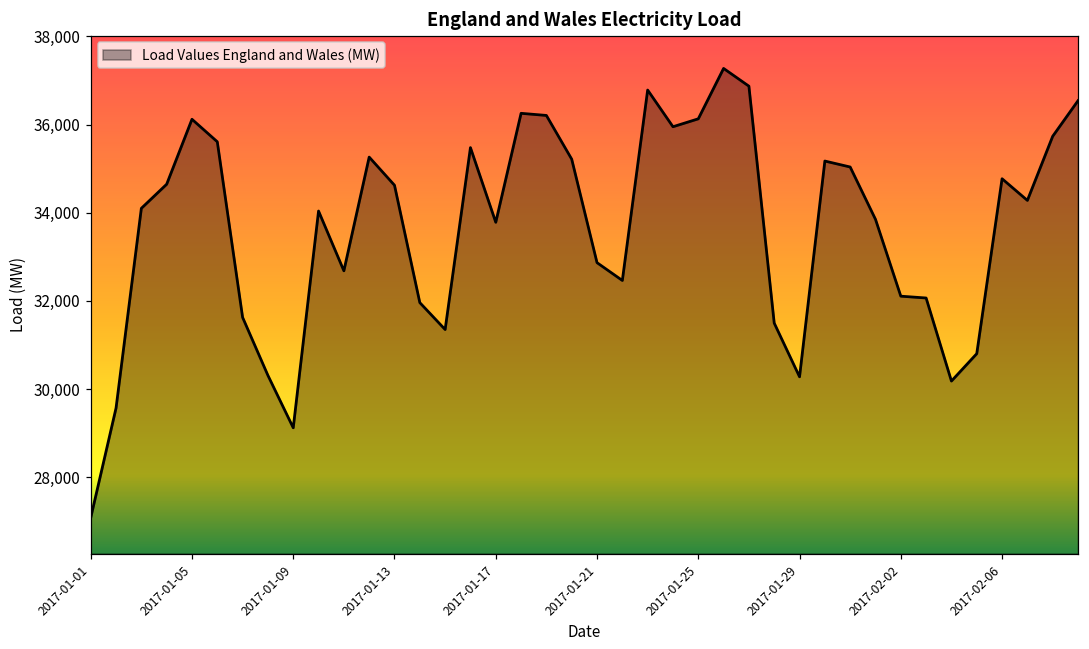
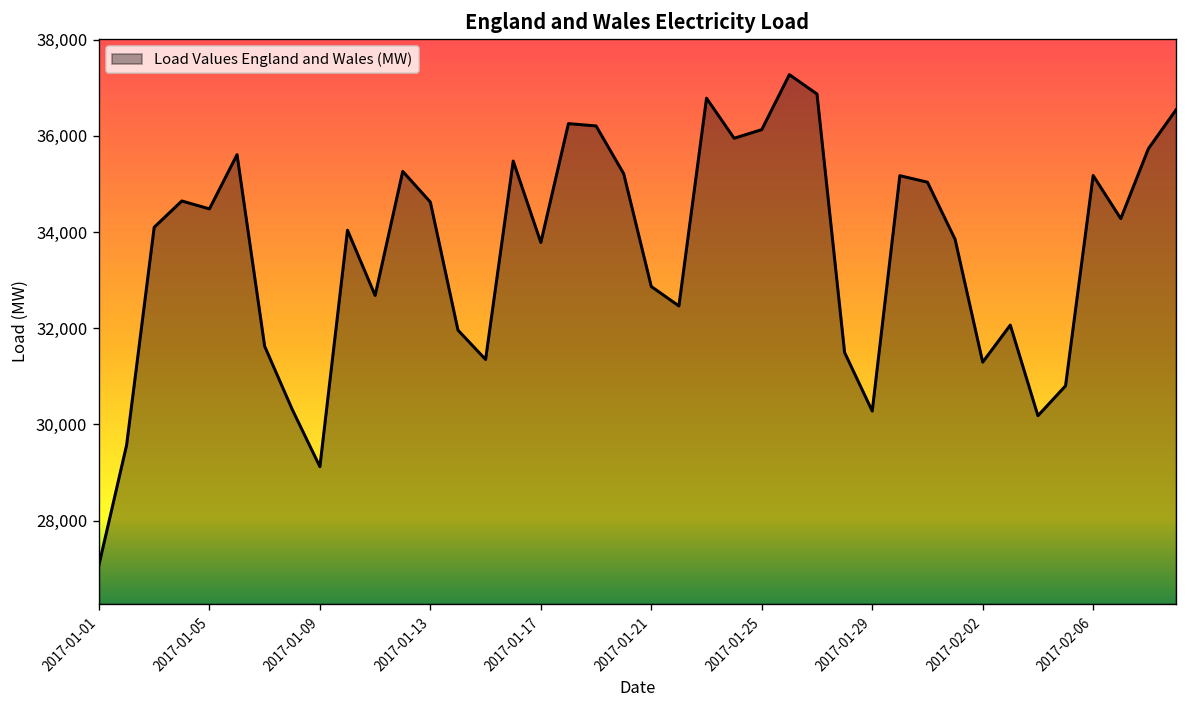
  {
    "2017-01-01": "27,100",
-   "2017-01-05": "36,100",
+   "2017-01-05": "34,500",
    "2017-01-09": "29,100",
    "2017-01-13": "34,600",
    "2017-01-17": "33,800",
    "2017-01-21": "32,900",
    "2017-01-25": "36,100",
    "2017-01-29": "30,300",
-   "2017-02-02": "32,100",
-   "2017-02-06": "34,800"
+   "2017-02-02": "31,300",
+   "2017-02-06": "35,200"
  }
